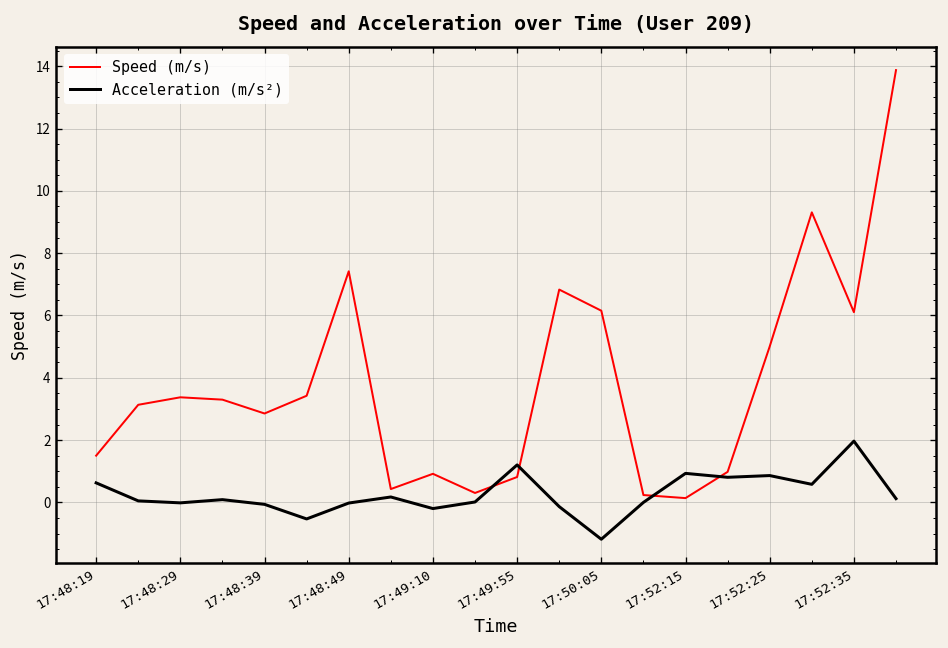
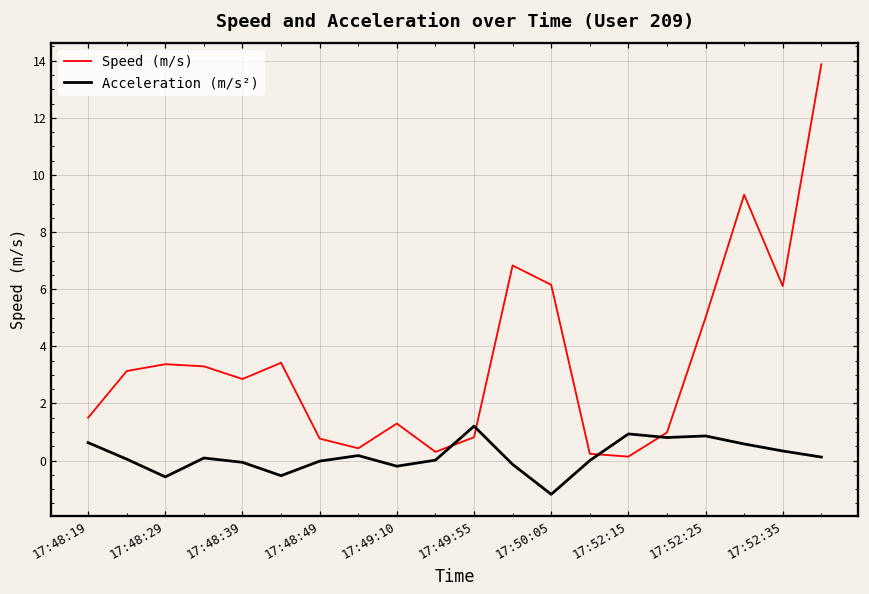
  {
    "Speed (m/s)": {
      "17:48:19": 1.5,
      "17:48:29": 3.4,
      "17:48:39": 2.9,
-     "17:48:49": 7.4,
-     "17:49:10": 0.9,
+     "17:48:49": 0.8,
+     "17:49:10": 1.3,
      "17:49:55": 0.8,
      "17:50:05": 6.2,
      "17:52:15": 0.1,
      "17:52:25": 5.0,
      "17:52:35": 6.1
    },
    "Acceleration (m/s²)": {
      "17:48:19": 0.6,
-     "17:48:29": 0.0,
+     "17:48:29": -0.6,
      "17:48:39": -0.1,
      "17:48:49": 0.0,
      "17:49:10": -0.2,
      "17:49:55": 1.2,
      "17:50:05": -1.2,
      "17:52:15": 0.9,
      "17:52:25": 0.9,
-     "17:52:35": 2.0
+     "17:52:35": 0.3
    }
  }
